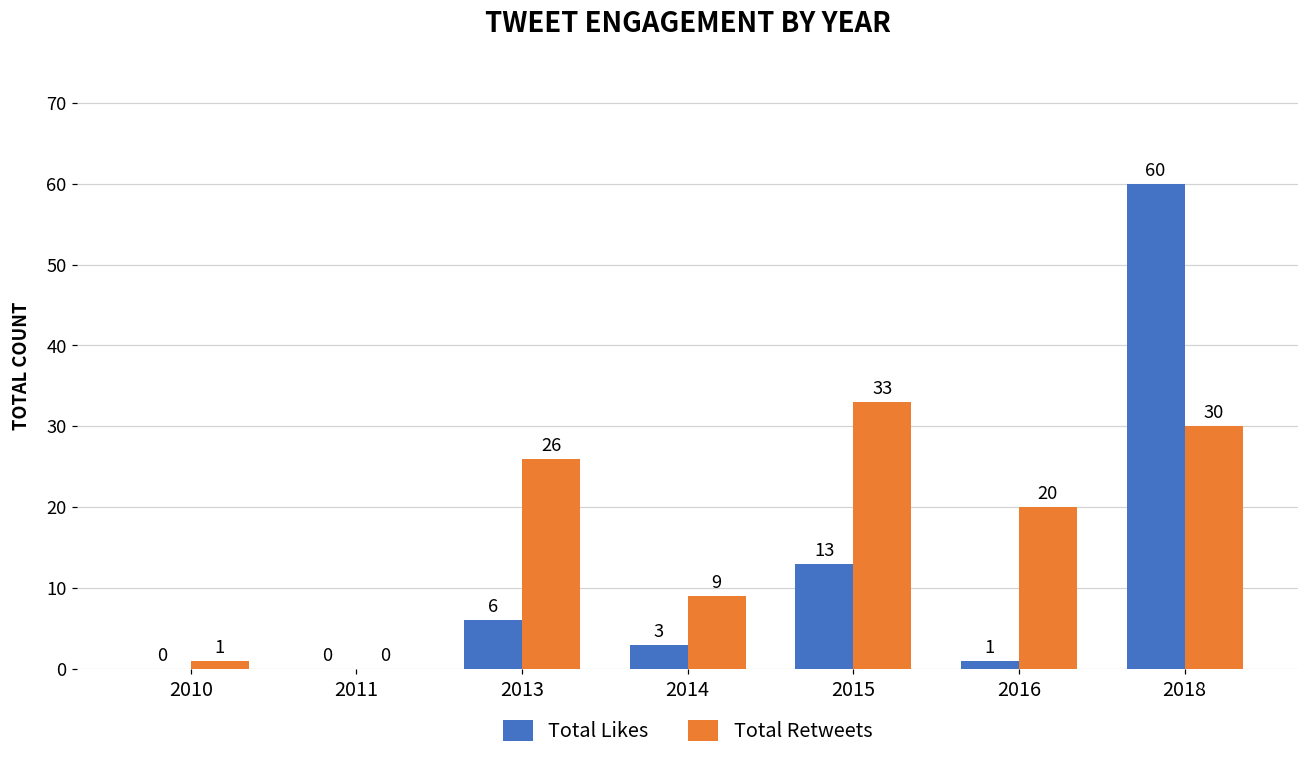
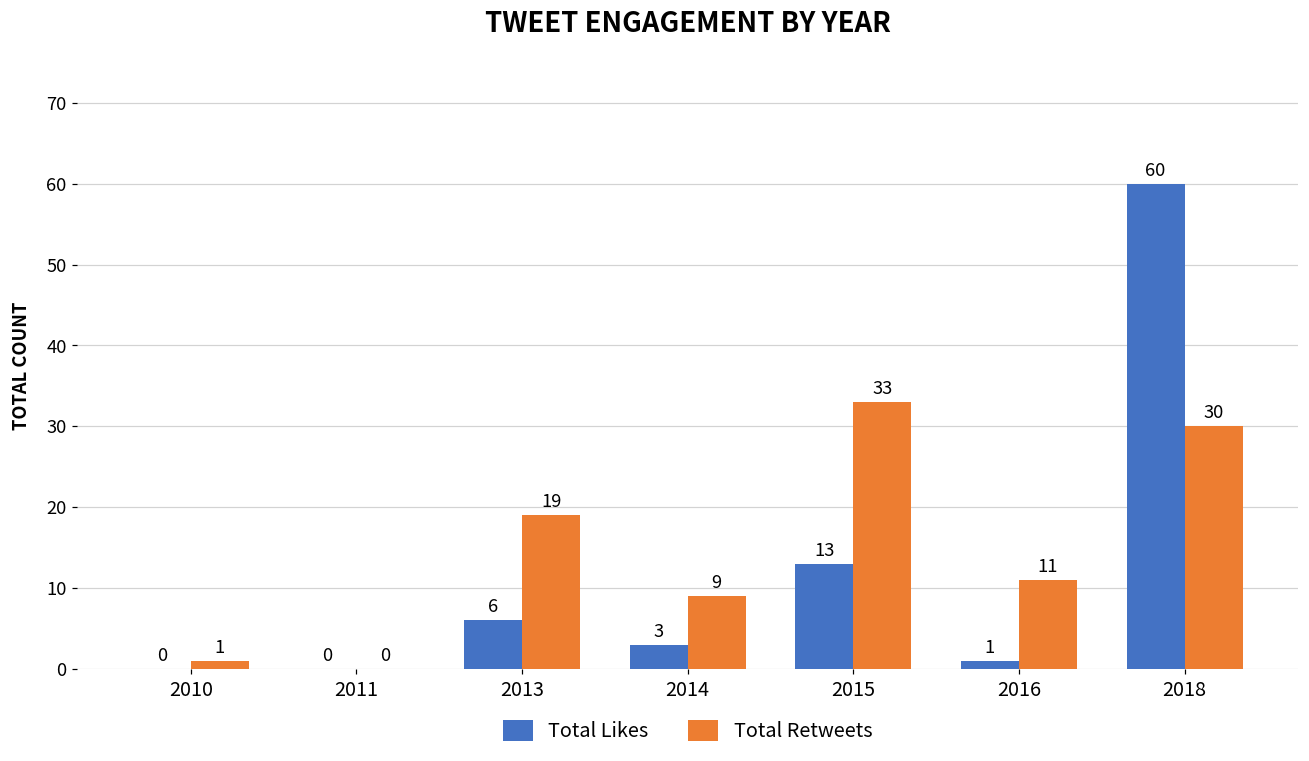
  {
    "Total Likes": {
      "2010": 0,
      "2011": 0,
      "2013": 6,
      "2014": 3,
      "2015": 13,
      "2016": 1,
      "2018": 60
    },
    "Total Retweets": {
      "2010": 1,
      "2011": 0,
-     "2013": 26,
+     "2013": 19,
      "2014": 9,
      "2015": 33,
-     "2016": 20,
+     "2016": 11,
      "2018": 30
    }
  }
